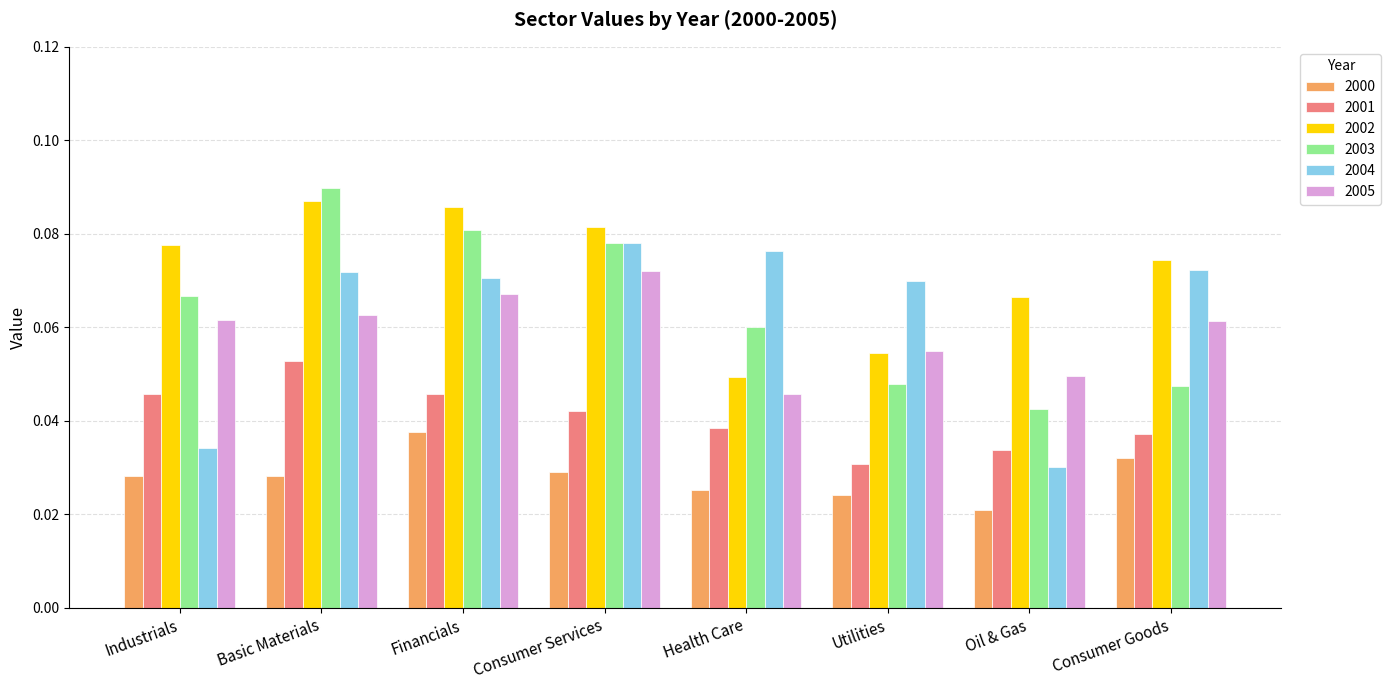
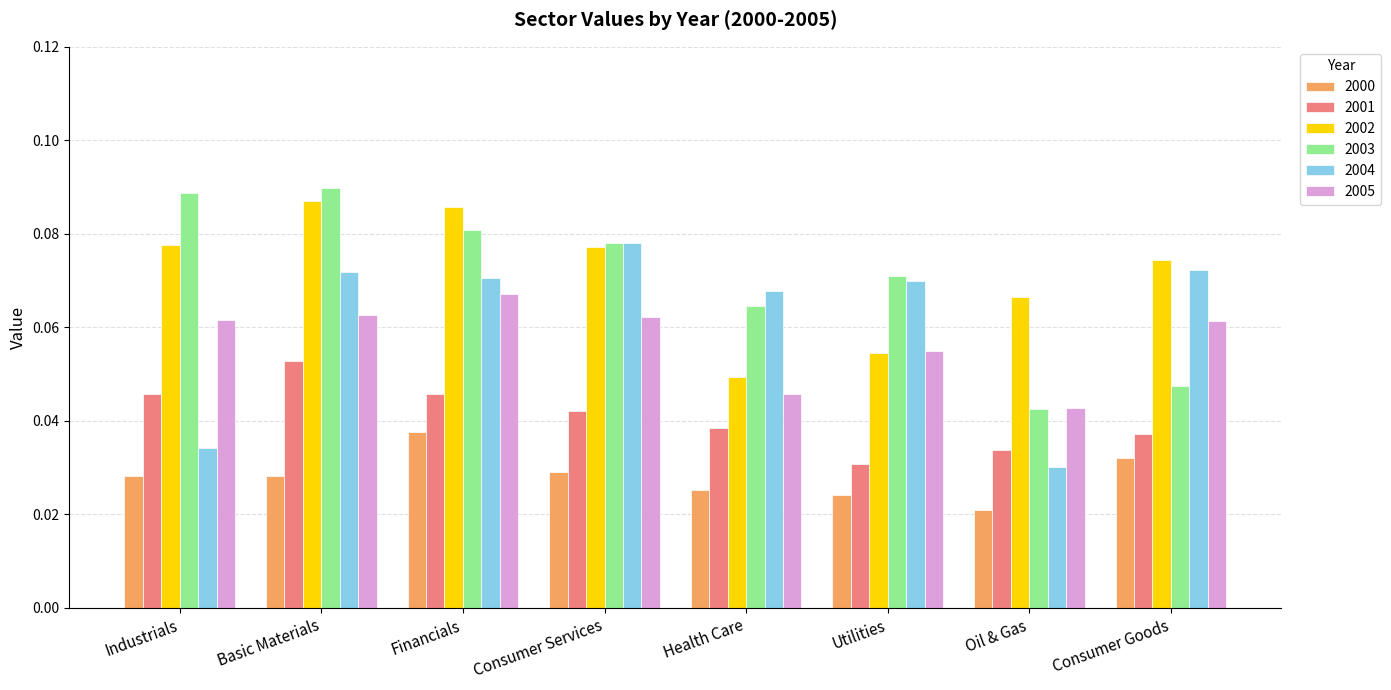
  {
    "2002": {
      "Industrials": 0.078,
      "Basic Materials": 0.087,
      "Financials": 0.086,
-     "Consumer Services": 0.081,
+     "Consumer Services": 0.077,
      "Health Care": 0.049,
      "Utilities": 0.055,
      "Oil & Gas": 0.067,
      "Consumer Goods": 0.074
    },
    "2003": {
-     "Industrials": 0.067,
+     "Industrials": 0.089,
      "Basic Materials": 0.090,
      "Financials": 0.081,
      "Consumer Services": 0.078,
-     "Health Care": 0.060,
-     "Utilities": 0.048,
+     "Health Care": 0.064,
+     "Utilities": 0.071,
      "Oil & Gas": 0.043,
      "Consumer Goods": 0.047
    },
    "2004": {
      "Industrials": 0.034,
      "Basic Materials": 0.072,
      "Financials": 0.071,
      "Consumer Services": 0.078,
-     "Health Care": 0.076,
+     "Health Care": 0.068,
      "Utilities": 0.070,
      "Oil & Gas": 0.030,
      "Consumer Goods": 0.072
    },
    "2005": {
      "Industrials": 0.062,
      "Basic Materials": 0.063,
      "Financials": 0.067,
-     "Consumer Services": 0.072,
+     "Consumer Services": 0.062,
      "Health Care": 0.046,
      "Utilities": 0.055,
-     "Oil & Gas": 0.050,
+     "Oil & Gas": 0.043,
      "Consumer Goods": 0.061
    }
  }
